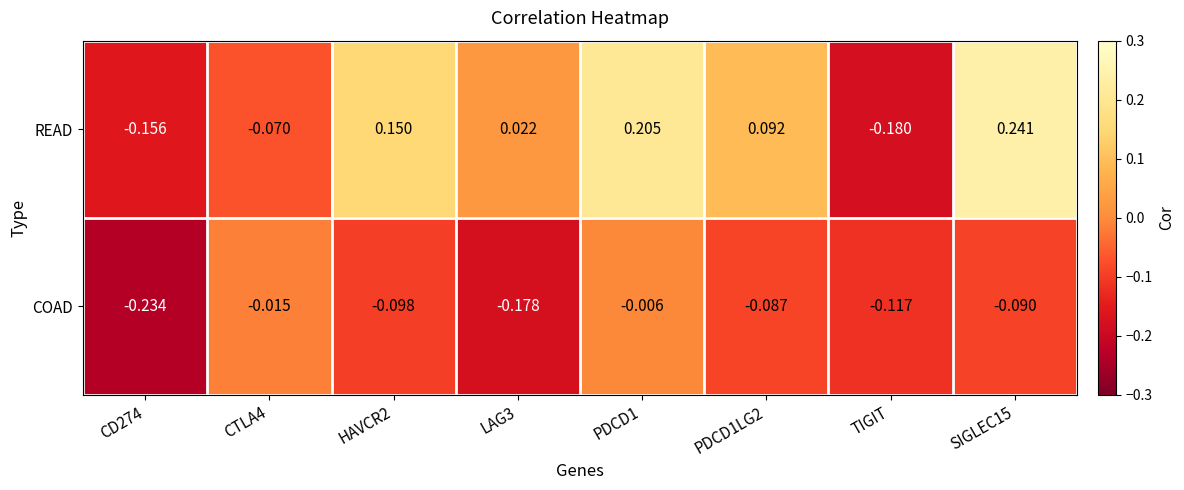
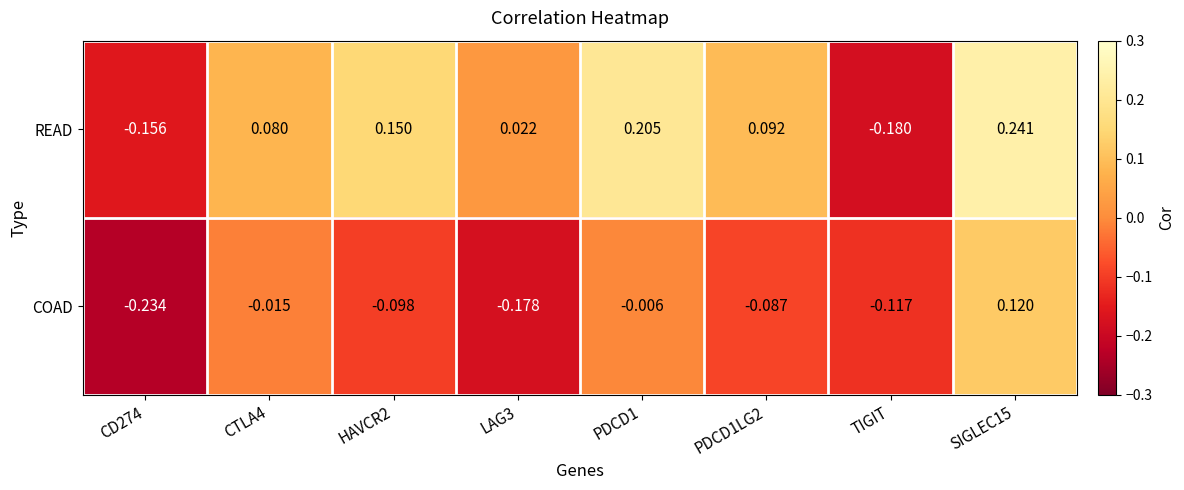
  {
    "READ": {
      "CD274": -0.156,
-     "CTLA4": -0.070,
+     "CTLA4": 0.080,
      "HAVCR2": 0.150,
      "LAG3": 0.022,
      "PDCD1": 0.205,
      "PDCD1LG2": 0.092,
      "TIGIT": -0.180,
      "SIGLEC15": 0.241
    },
    "COAD": {
      "CD274": -0.234,
      "CTLA4": -0.015,
      "HAVCR2": -0.098,
      "LAG3": -0.178,
      "PDCD1": -0.006,
      "PDCD1LG2": -0.087,
      "TIGIT": -0.117,
-     "SIGLEC15": -0.090
+     "SIGLEC15": 0.120
    }
  }
